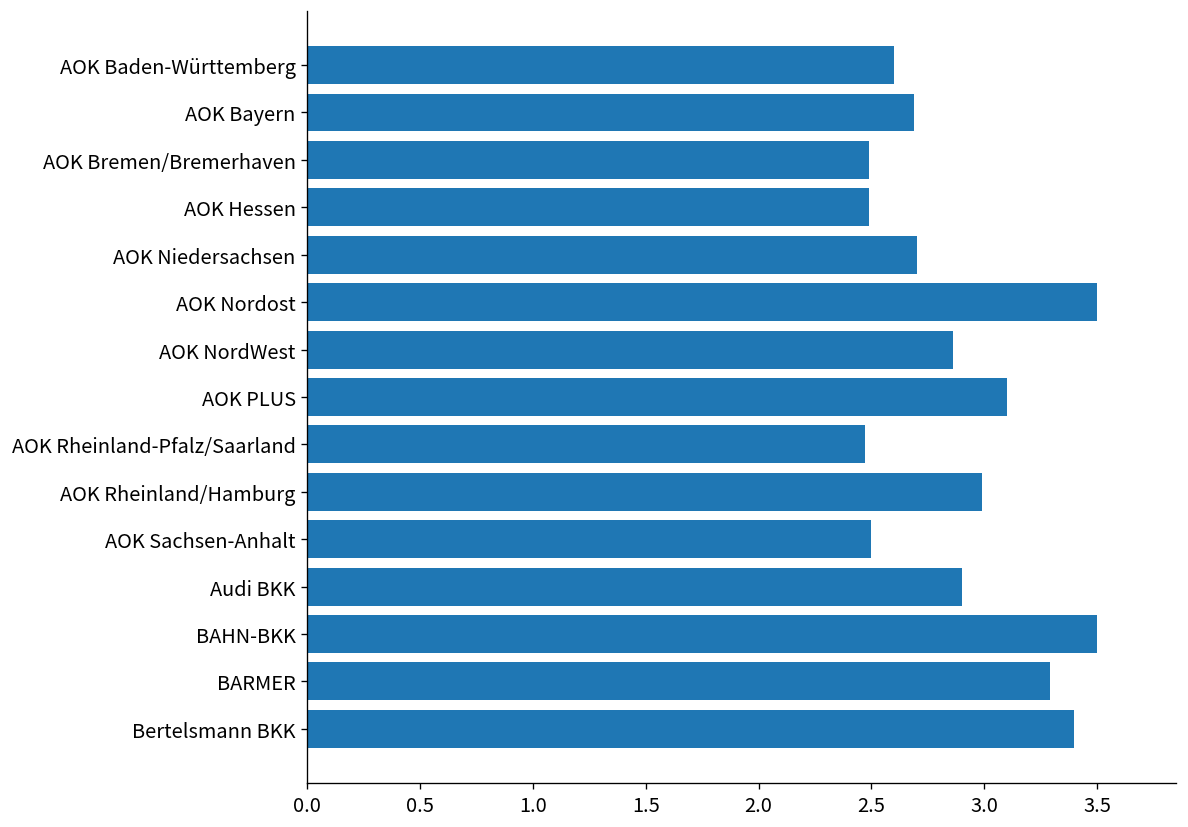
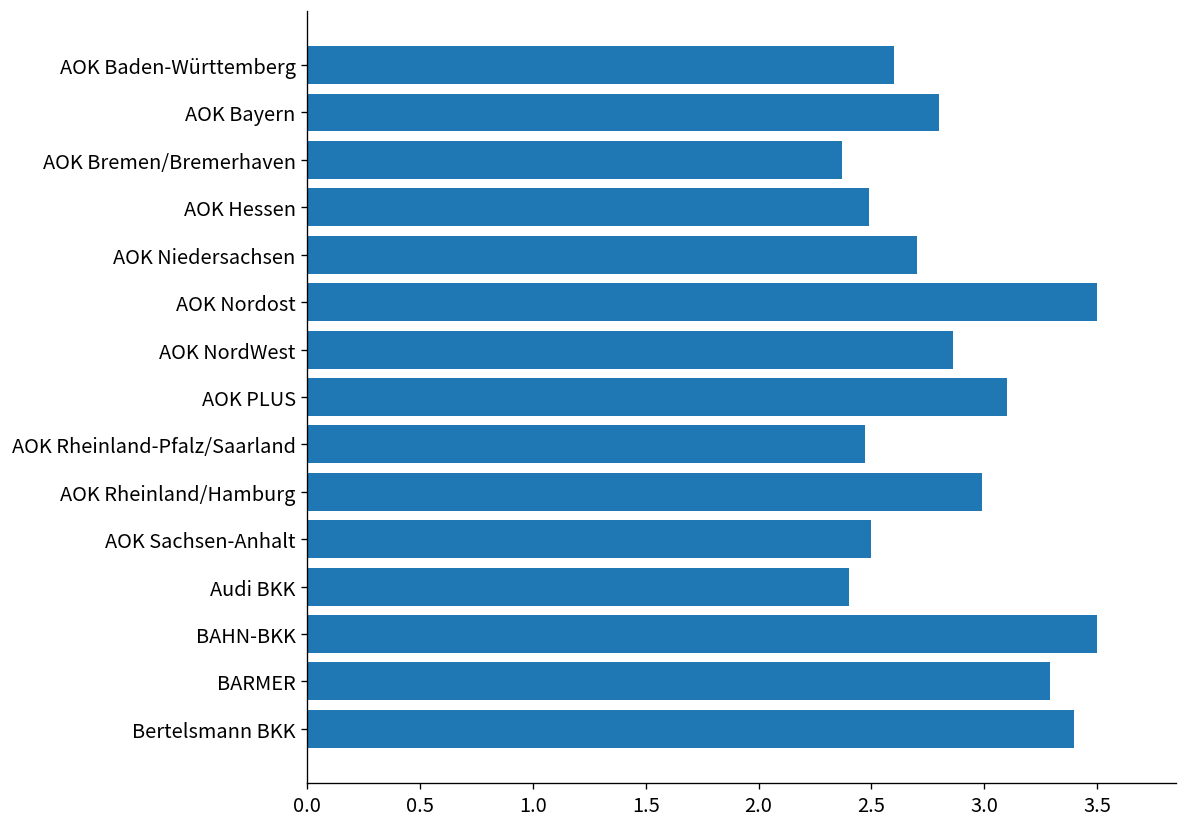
  {
    "AOK Baden-Württemberg": 2.60,
-   "AOK Bayern": 2.69,
-   "AOK Bremen/Bremerhaven": 2.49,
+   "AOK Bayern": 2.80,
+   "AOK Bremen/Bremerhaven": 2.37,
    "AOK Hessen": 2.49,
    "AOK Niedersachsen": 2.70,
    "AOK Nordost": 3.50,
    "AOK NordWest": 2.86,
    "AOK PLUS": 3.10,
    "AOK Rheinland-Pfalz/Saarland": 2.47,
    "AOK Rheinland/Hamburg": 2.99,
    "AOK Sachsen-Anhalt": 2.50,
-   "Audi BKK": 2.9,
+   "Audi BKK": 2.4,
    "BAHN-BKK": 3.50,
    "BARMER": 3.29,
    "Bertelsmann BKK": 3.40
  }
